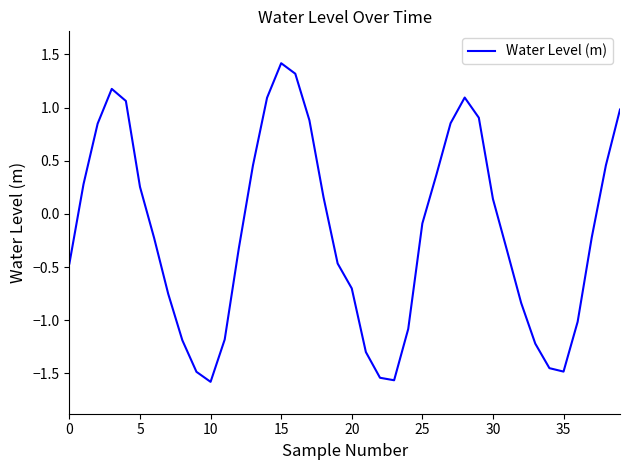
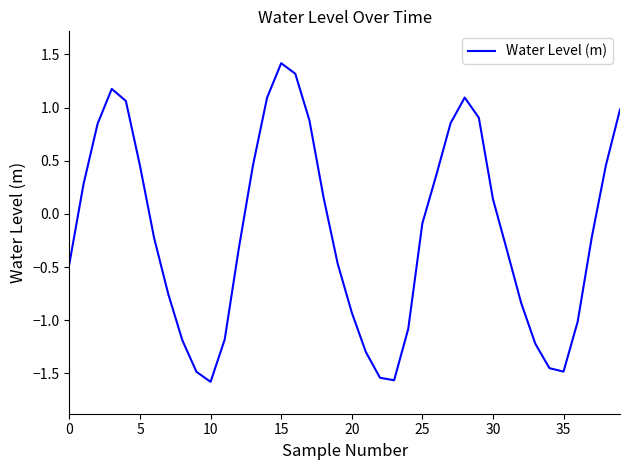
  {
    "0": -0.47,
-   "5": 0.25,
+   "5": 0.45,
    "10": -1.58,
    "15": 1.42,
-   "20": -0.70,
+   "20": -0.93,
    "25": -0.09,
    "30": 0.14,
    "35": -1.48
  }
